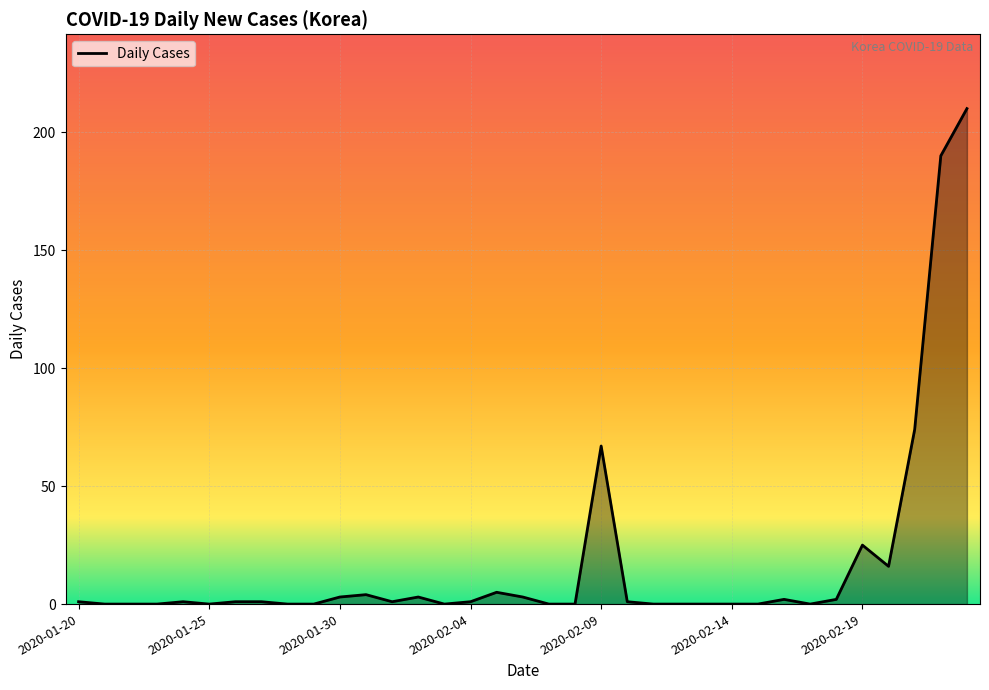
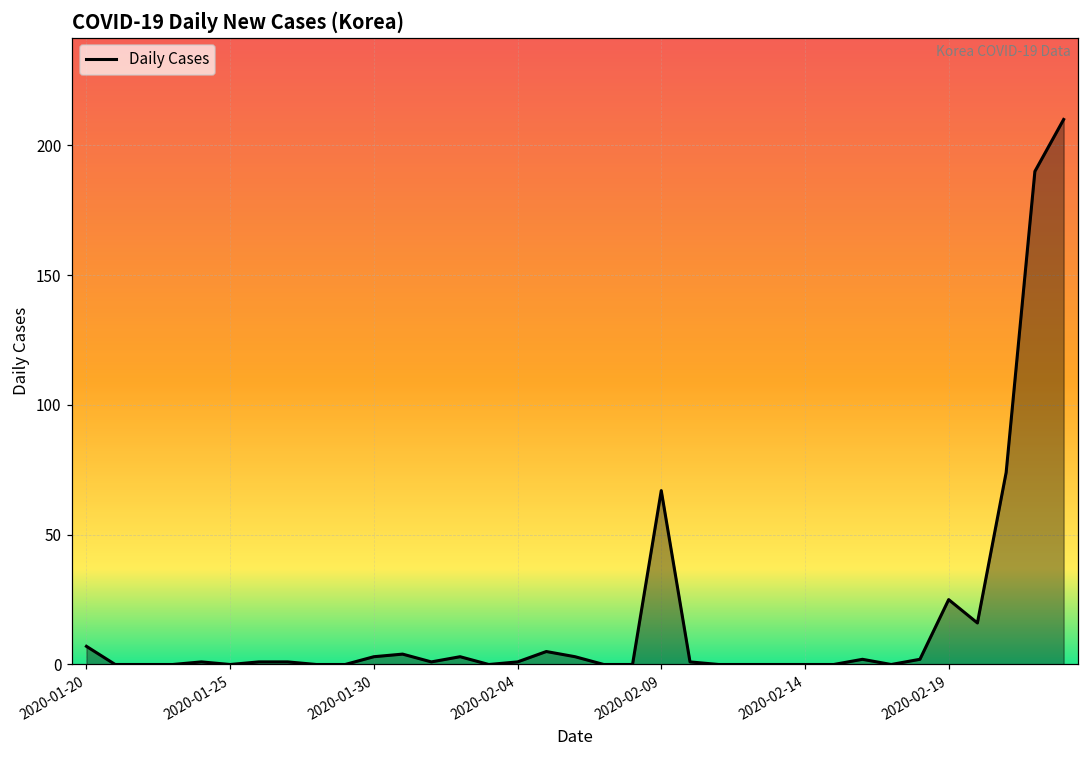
  {
-   "2020-01-20": 1,
+   "2020-01-20": 7,
    "2020-01-25": 0,
    "2020-01-30": 3,
    "2020-02-04": 1,
    "2020-02-09": 67,
    "2020-02-14": 0,
    "2020-02-19": 25
  }
